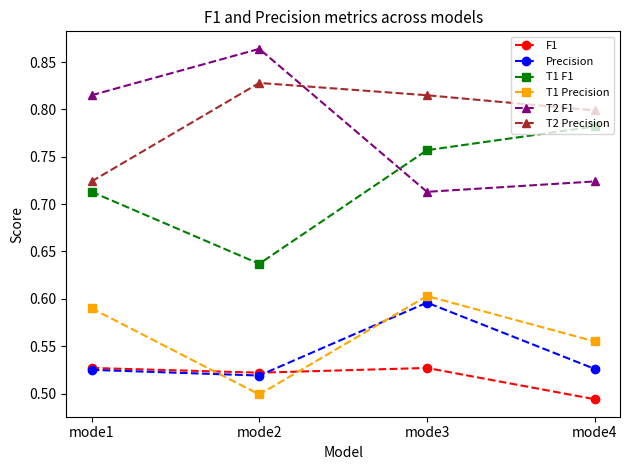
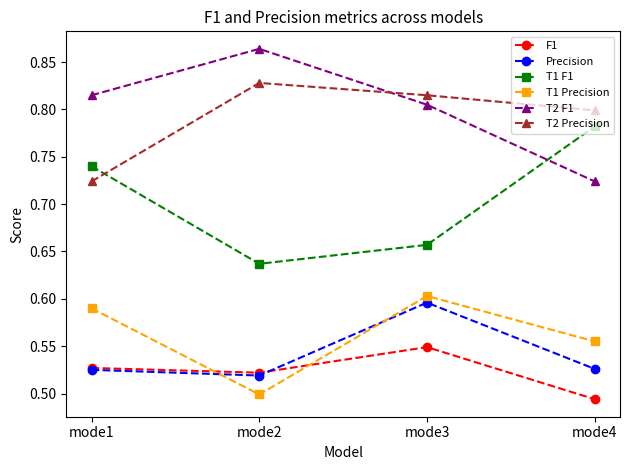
  {
    "F1": {
      "mode2": 0.52,
-     "mode3": 0.53,
+     "mode3": 0.55,
      "mode4": 0.49
    },
    "Precision": {
      "mode2": 0.52,
      "mode3": 0.60,
      "mode4": 0.53
    },
    "T1 F1": {
-     "mode1": 0.71,
+     "mode1": 0.74,
      "mode2": 0.64,
-     "mode3": 0.76
+     "mode3": 0.66
    },
    "T1 Precision": {
      "mode1": 0.59,
      "mode2": 0.50,
      "mode3": 0.60,
      "mode4": 0.56
    },
    "T2 F1": {
      "mode1": 0.82,
      "mode2": 0.86,
-     "mode3": 0.71,
+     "mode3": 0.81,
      "mode4": 0.72
    },
    "T2 Precision": {
      "mode1": 0.72,
      "mode2": 0.83,
      "mode3": 0.82
    }
  }
